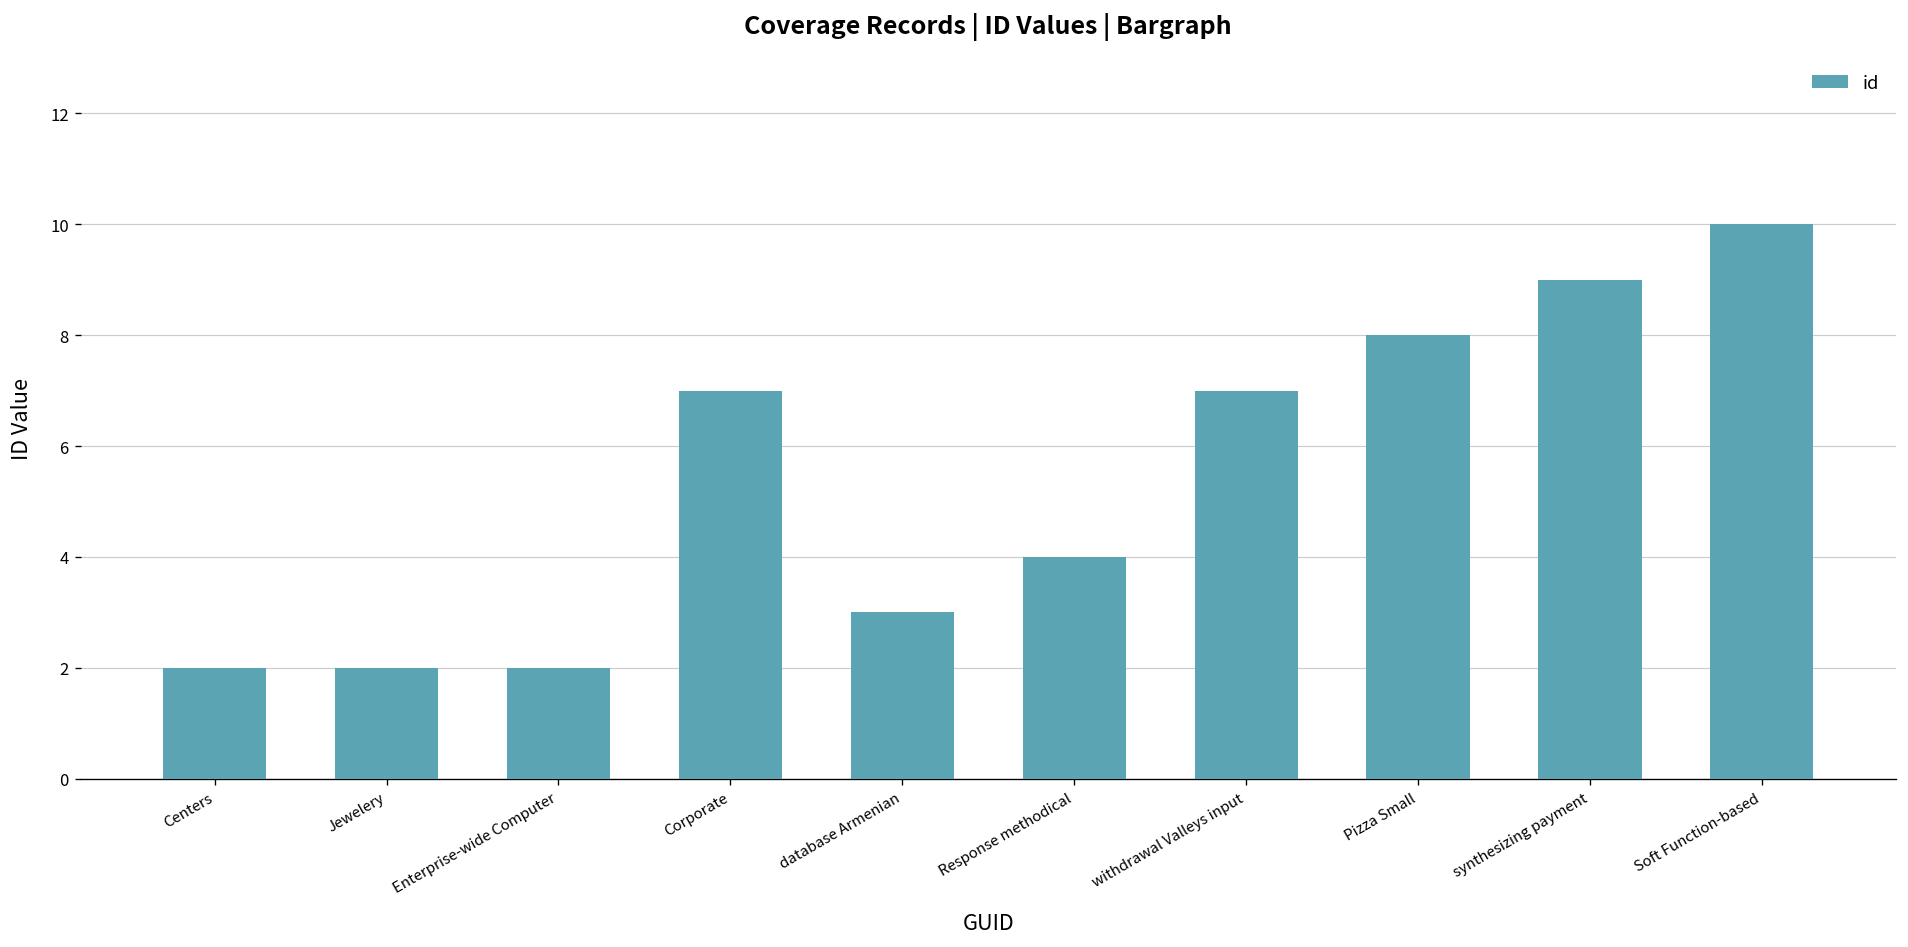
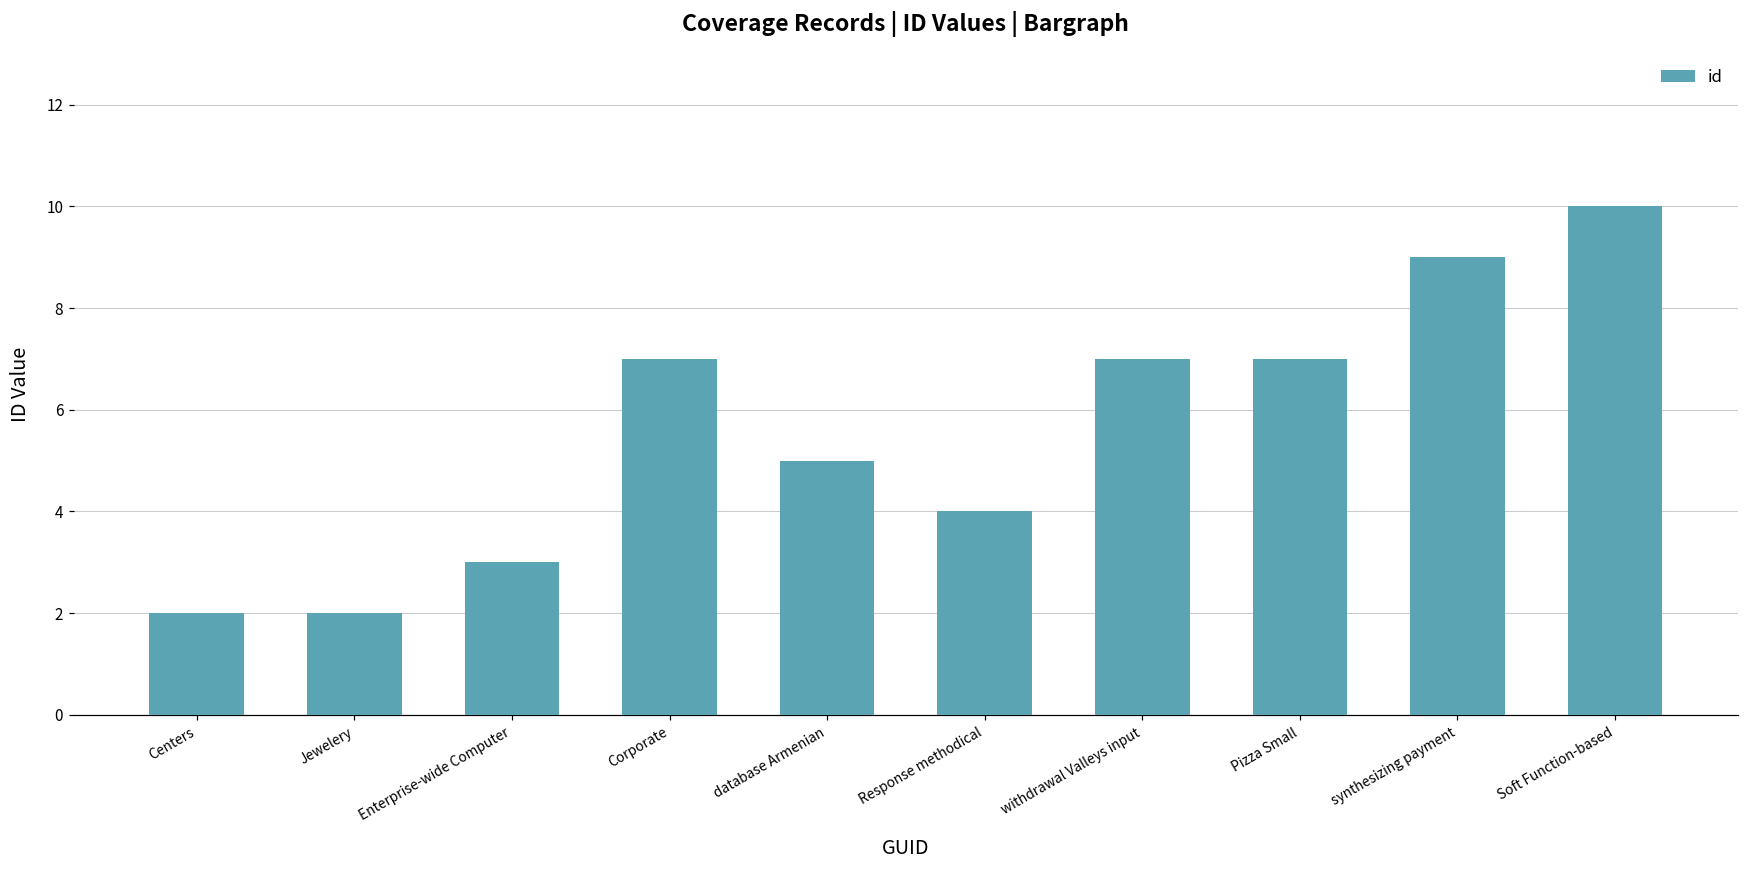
  {
    "Centers": 2,
    "Jewelery": 2,
-   "Enterprise-wide Computer": 2,
+   "Enterprise-wide Computer": 3,
    "Corporate": 7,
-   "database Armenian": 3,
+   "database Armenian": 5,
    "Response methodical": 4,
    "withdrawal Valleys input": 7,
-   "Pizza Small": 8,
+   "Pizza Small": 7,
    "synthesizing payment": 9,
    "Soft Function-based": 10
  }
